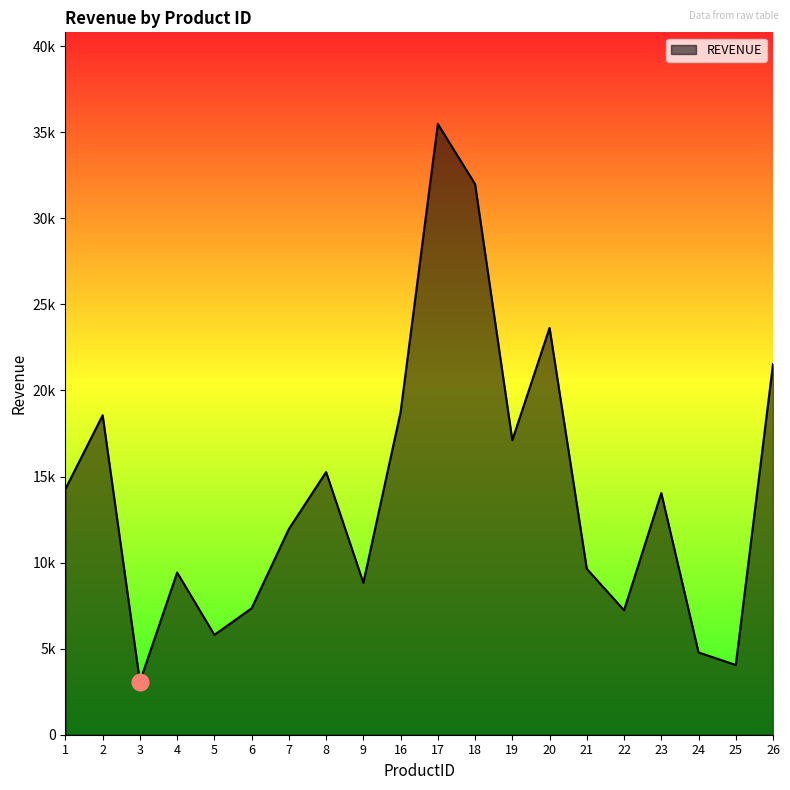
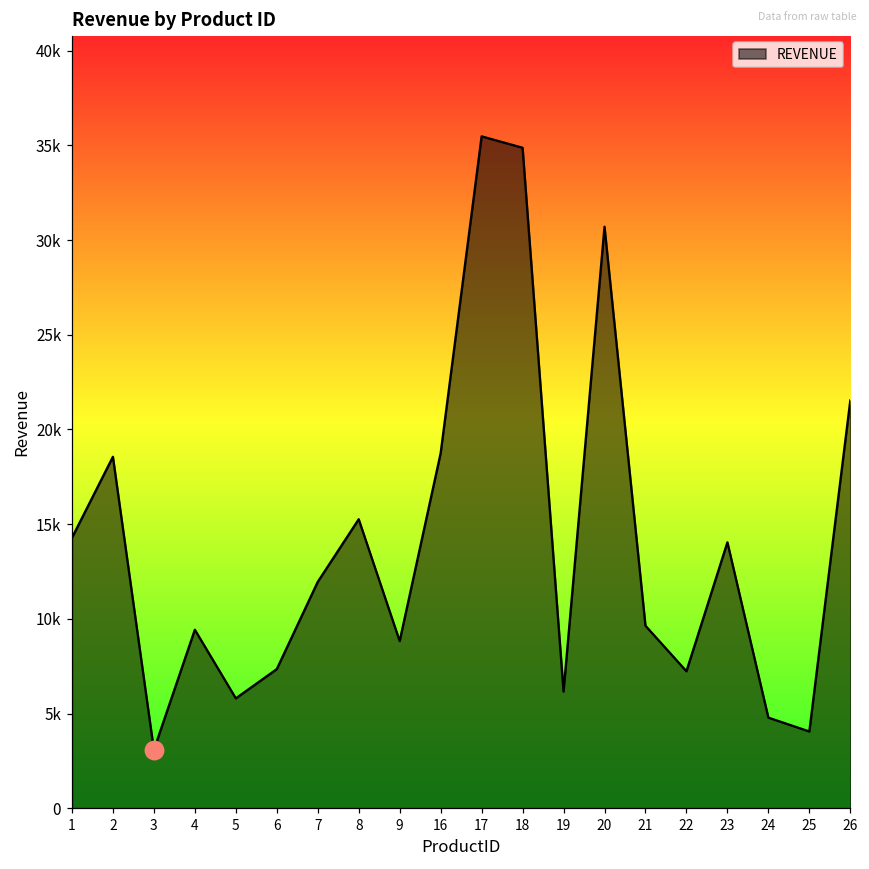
  {
    "REVENUE": {
      "1": 14300,
      "2": 18600,
      "4": 9400,
      "5": 5800,
      "6": 7300,
      "7": 12000,
      "8": 15300,
      "9": 8800,
      "16": 18700,
      "17": 35500,
-     "18": 32000,
-     "19": 17100,
-     "20": 23600,
+     "18": 34900,
+     "19": 6200,
+     "20": 30700,
      "21": 9600,
      "22": 7200,
      "23": 14000,
      "24": 4800,
      "25": 4100,
      "26": 21500
    }
  }
